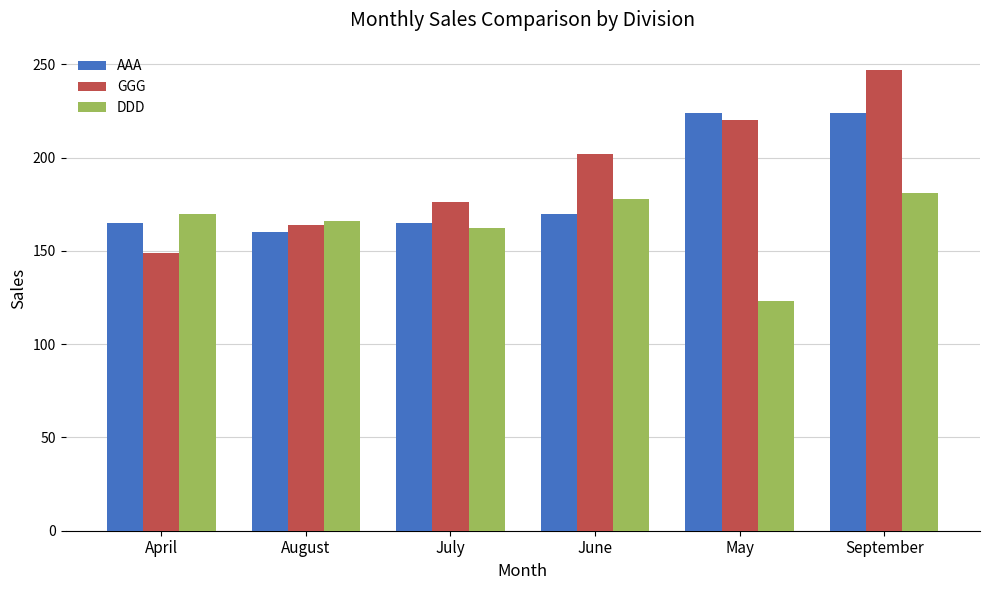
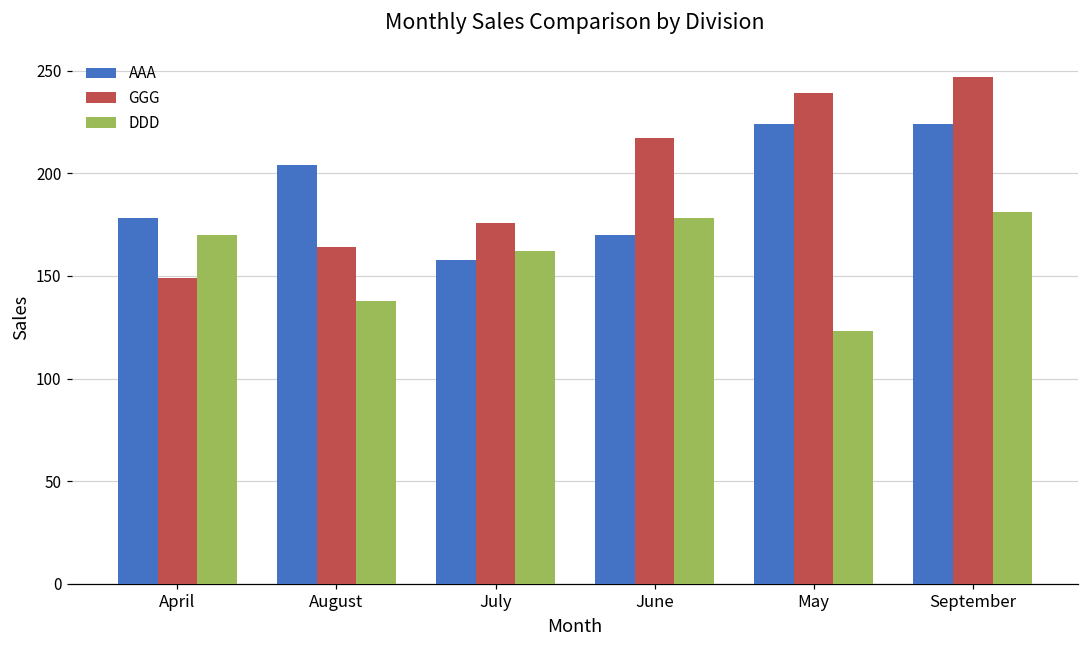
  {
    "AAA": {
-     "April": 165,
-     "August": 160,
-     "July": 165,
+     "April": 178,
+     "August": 204,
+     "July": 158,
      "June": 170,
      "May": 224,
      "September": 224
    },
    "GGG": {
      "April": 149,
      "August": 164,
      "July": 176,
-     "June": 202,
-     "May": 220,
+     "June": 217,
+     "May": 239,
      "September": 247
    },
    "DDD": {
      "April": 170,
-     "August": 166,
+     "August": 138,
      "July": 162,
      "June": 178,
      "May": 123,
      "September": 181
    }
  }
